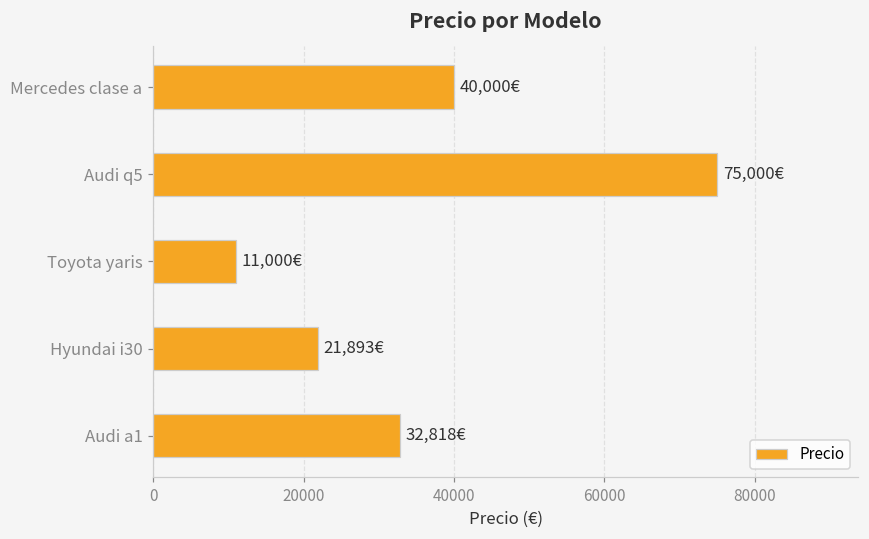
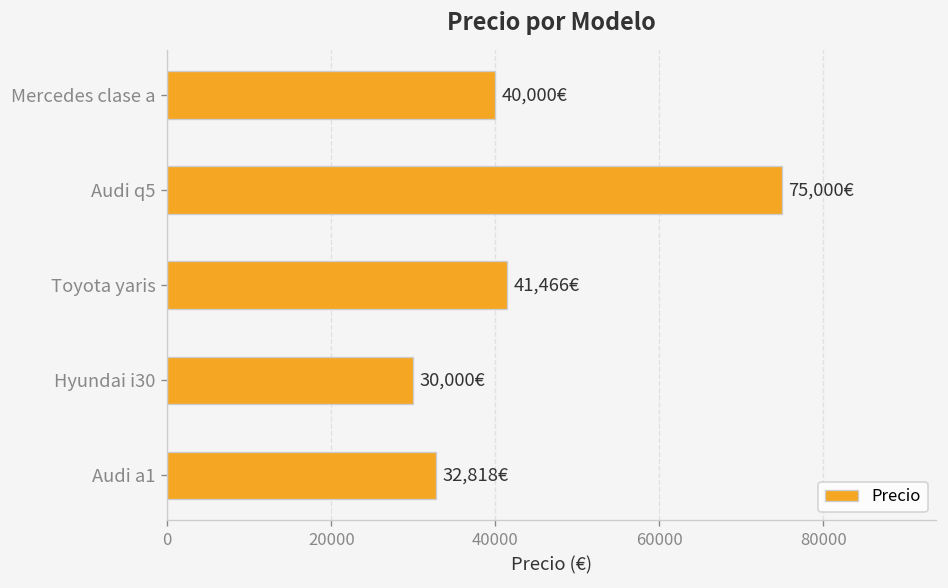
  {
    "Mercedes clase a": "40,000€",
    "Audi q5": "75,000€",
-   "Toyota yaris": "11,000€",
-   "Hyundai i30": "21,893€",
+   "Toyota yaris": "41,466€",
+   "Hyundai i30": "30,000€",
    "Audi a1": "32,818€"
  }
